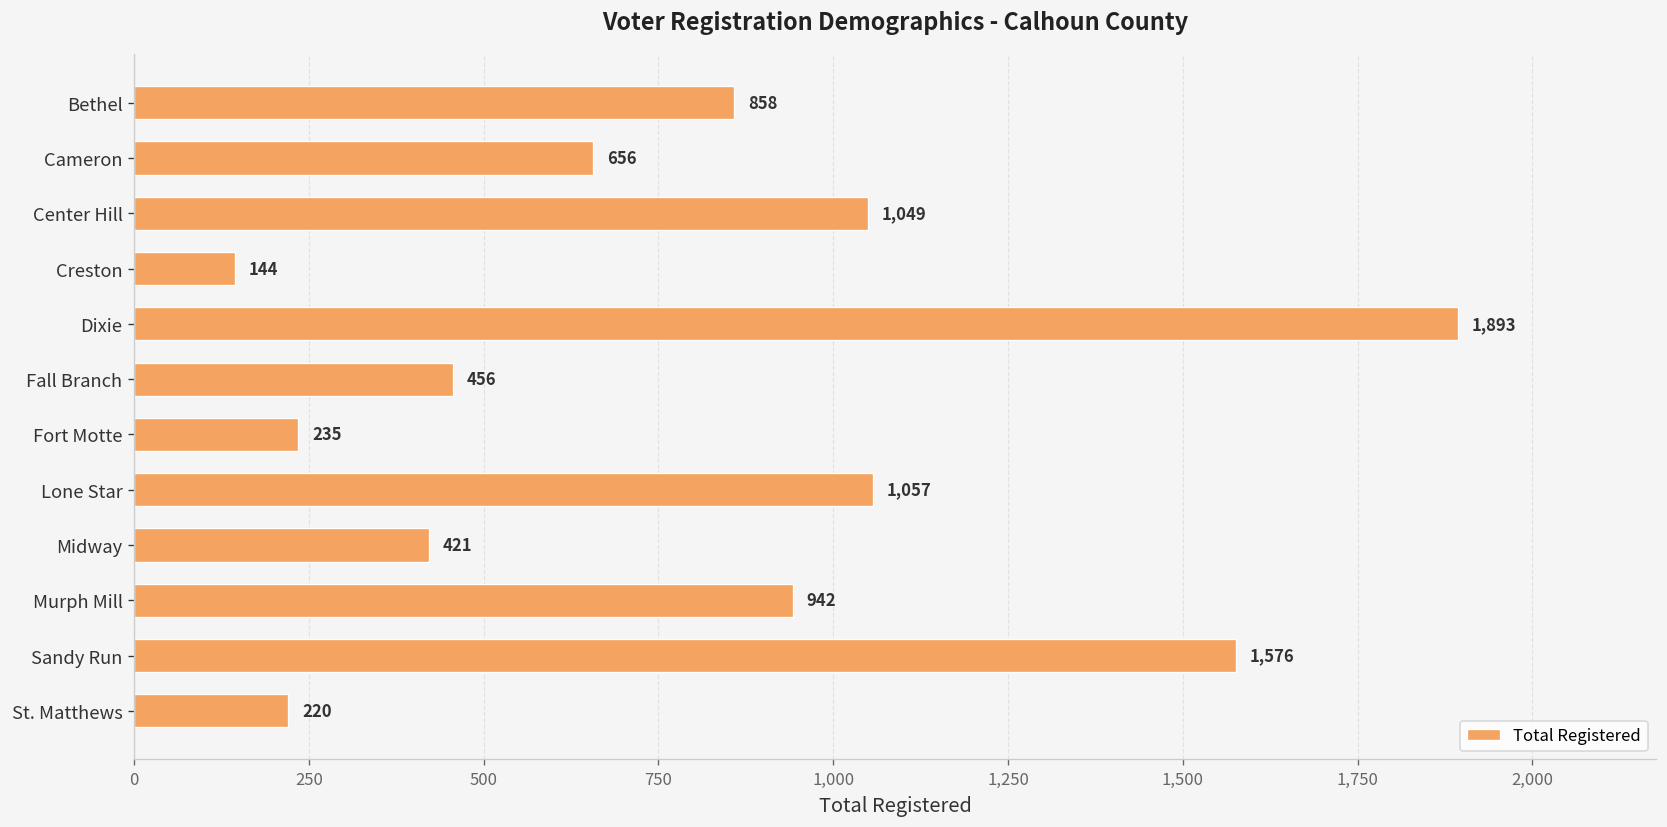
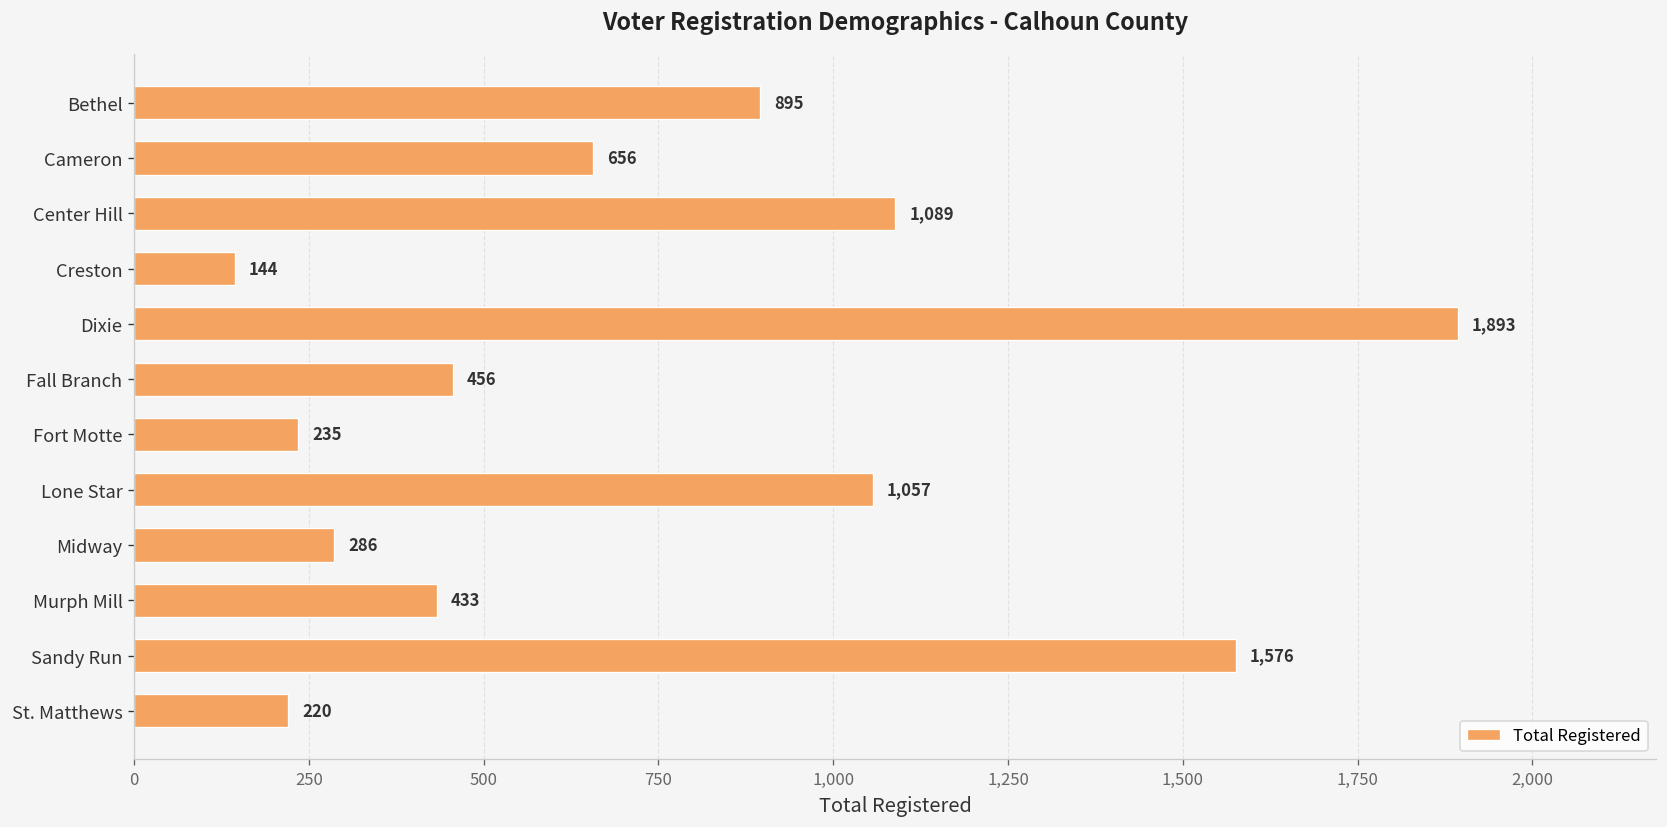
  {
-   "Bethel": "858",
+   "Bethel": "895",
    "Cameron": "656",
-   "Center Hill": "1,049",
+   "Center Hill": "1,089",
    "Creston": "144",
    "Dixie": "1,893",
    "Fall Branch": "456",
    "Fort Motte": "235",
    "Lone Star": "1,057",
-   "Midway": "421",
-   "Murph Mill": "942",
+   "Midway": "286",
+   "Murph Mill": "433",
    "Sandy Run": "1,576",
    "St. Matthews": "220"
  }
